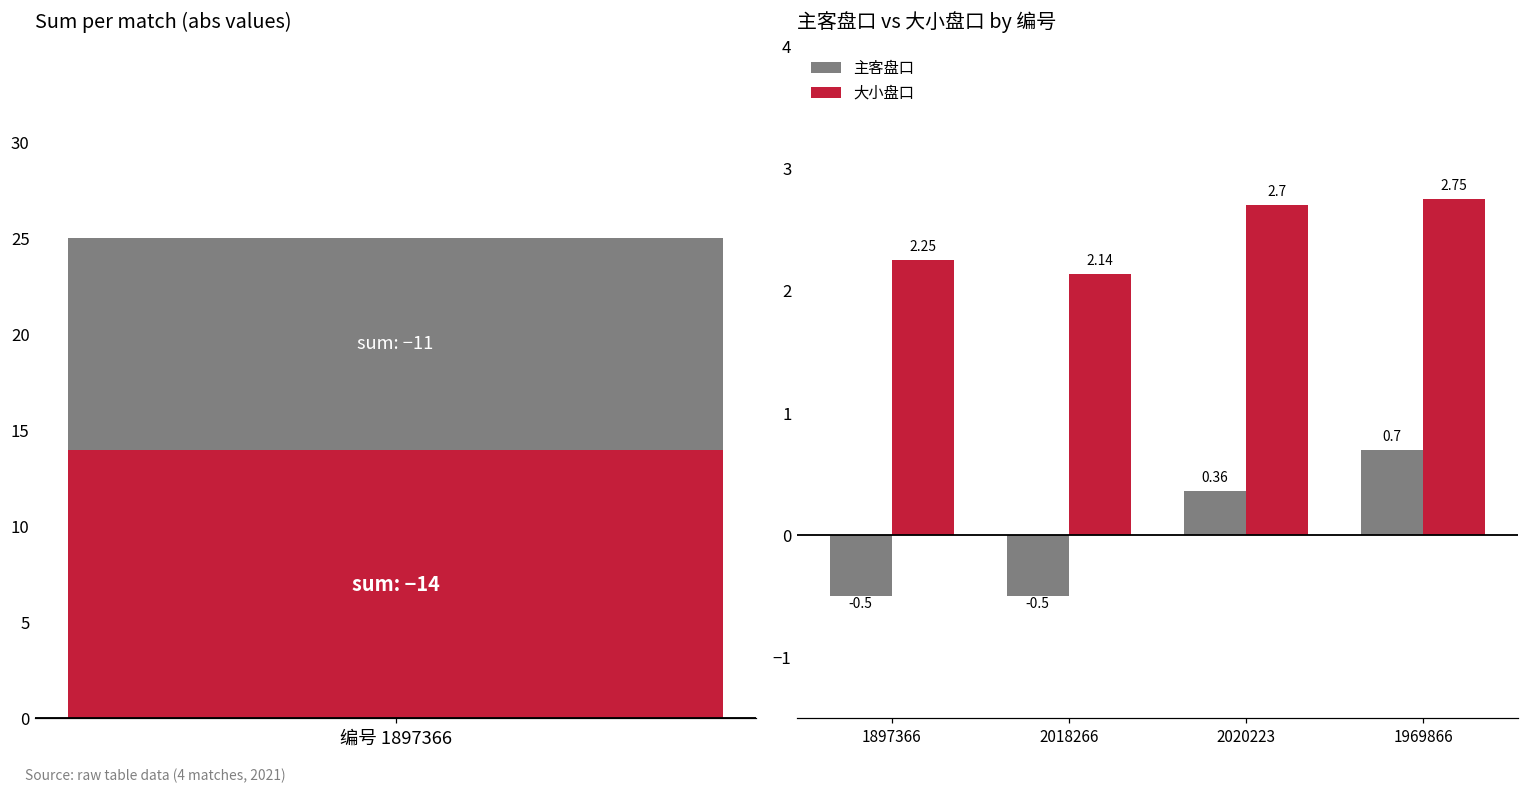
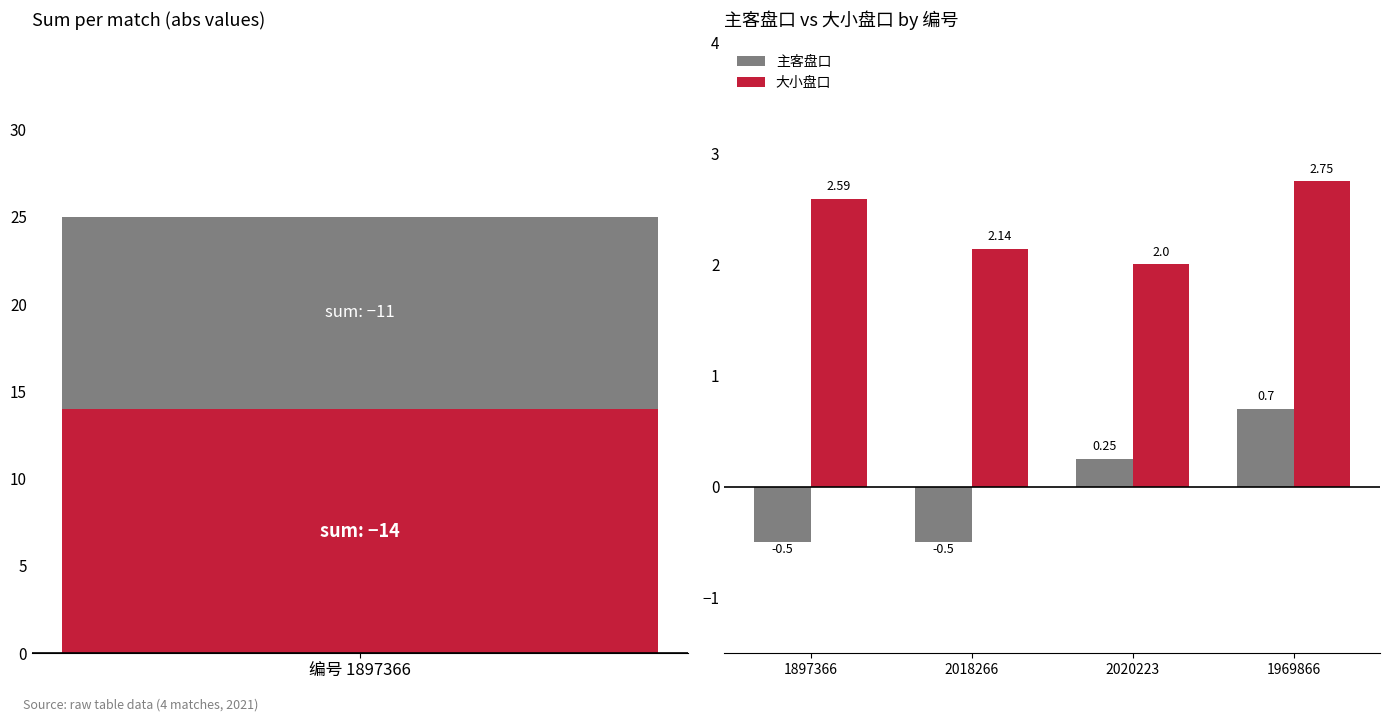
  {
    "主客盘口 vs 大小盘口 by 编号": {
      "主客盘口": {
        "1897366": -0.5,
        "2018266": -0.5,
-       "2020223": 0.36,
+       "2020223": 0.25,
        "1969866": 0.7
      },
      "大小盘口": {
-       "1897366": 2.25,
+       "1897366": 2.59,
        "2018266": 2.14,
-       "2020223": 2.7,
+       "2020223": 2.0,
        "1969866": 2.75
      }
    }
  }
